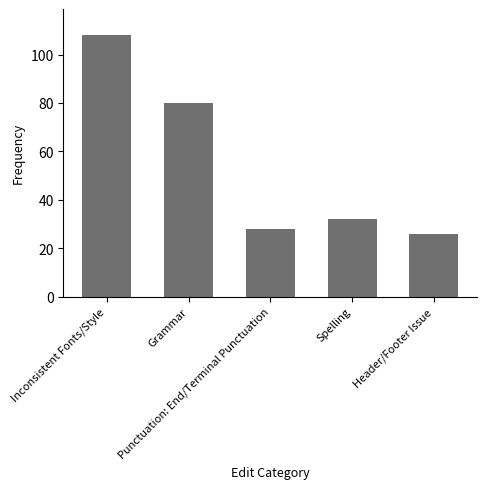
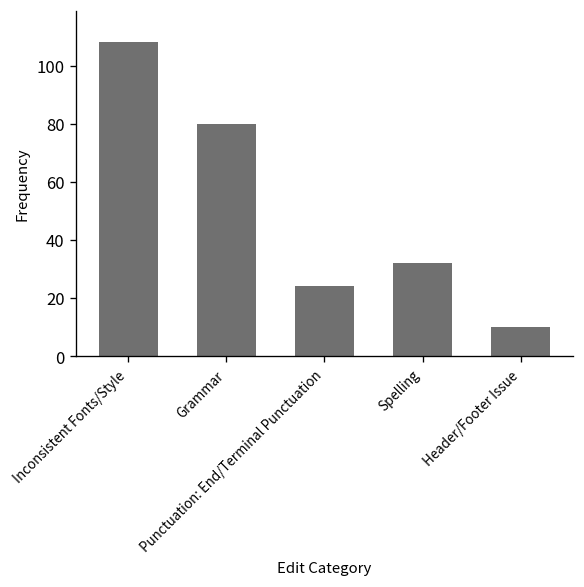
  {
    "Inconsistent Fonts/Style": 108,
    "Grammar": 80,
-   "Punctuation: End/Terminal Punctuation": 28,
+   "Punctuation: End/Terminal Punctuation": 24,
    "Spelling": 32,
-   "Header/Footer Issue": 26
+   "Header/Footer Issue": 10
  }
